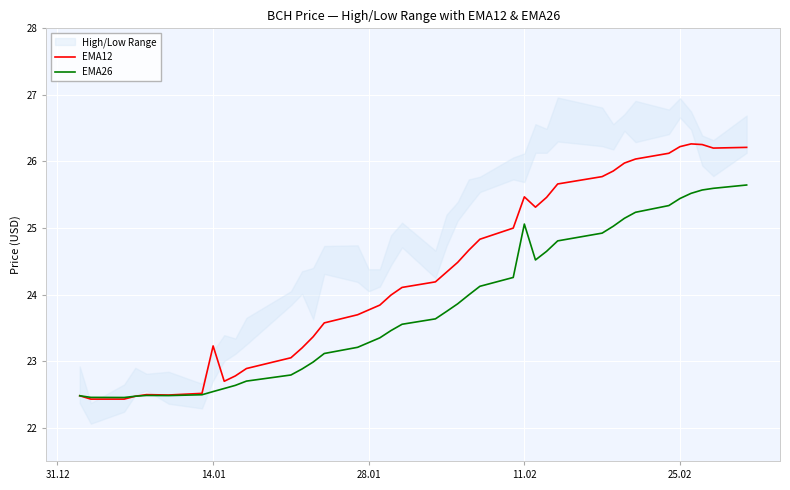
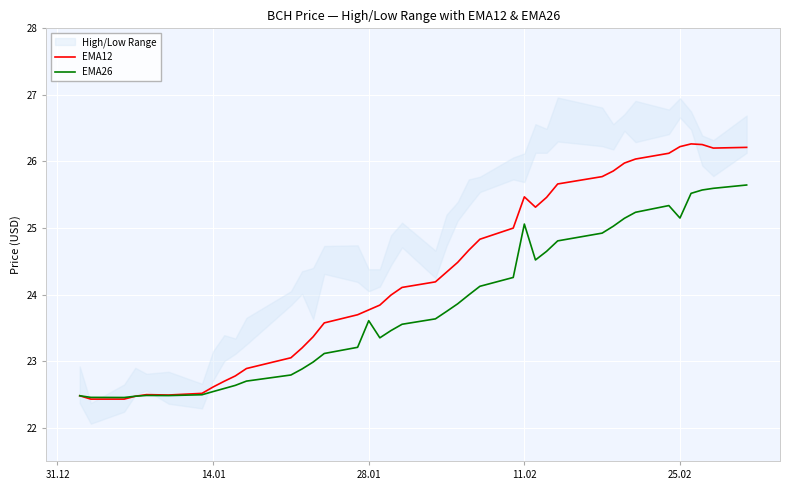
  {
    "EMA12": {
-     "14.01": 23.2,
+     "14.01": 22.6,
      "28.01": 23.8,
      "11.02": 25.5,
      "25.02": 26.2
    },
    "EMA26": {
      "14.01": 22.5,
-     "28.01": 23.3,
+     "28.01": 23.6,
      "11.02": 25.1,
-     "25.02": 25.4
+     "25.02": 25.1
    }
  }
